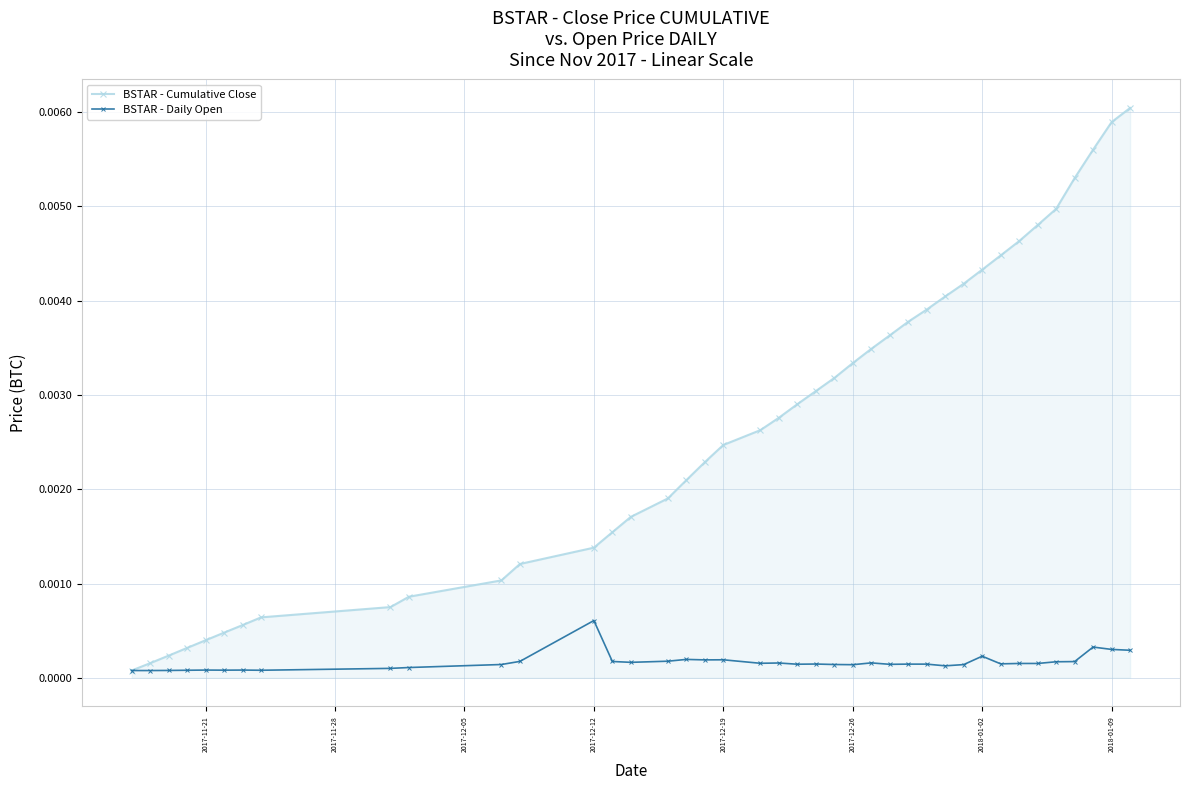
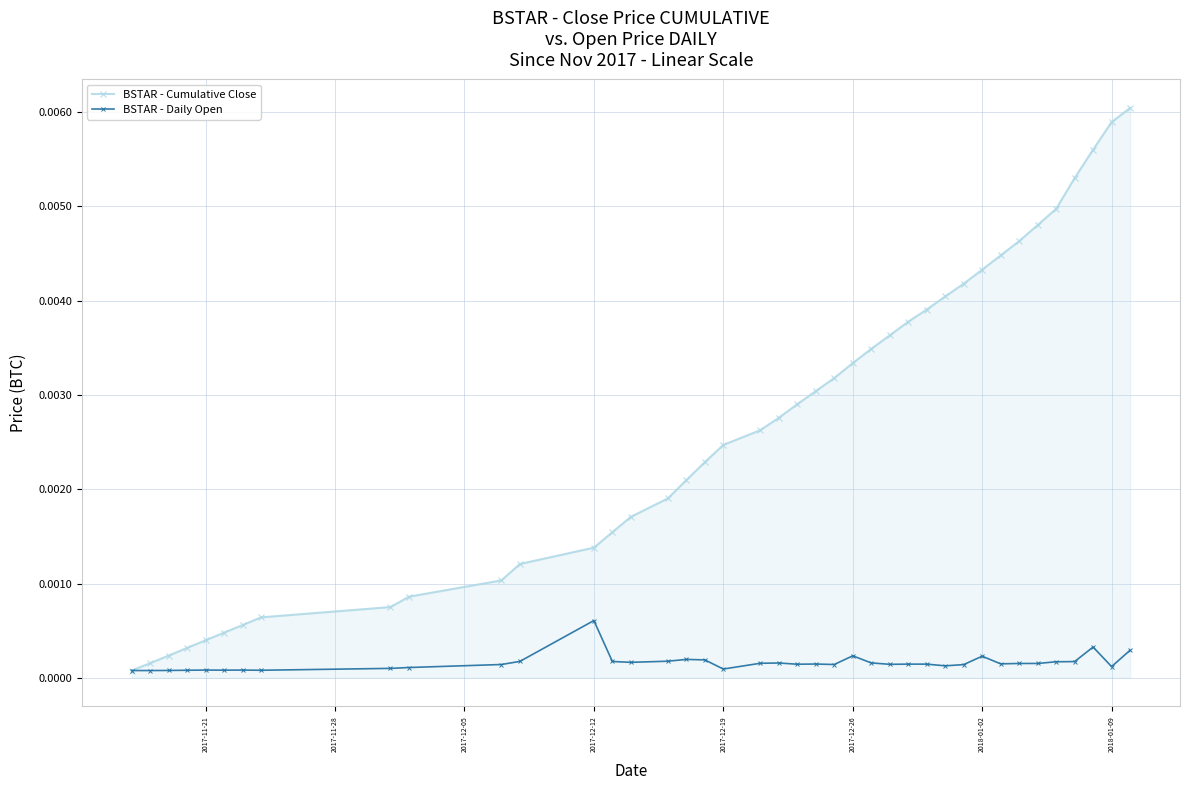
  {
    "BSTAR - Cumulative Close": {
      "2017-11-21": 0.0004,
      "2017-12-12": 0.0014,
      "2017-12-19": 0.0025,
      "2017-12-26": 0.0033,
      "2018-01-02": 0.0043,
      "2018-01-09": 0.0059
    },
    "BSTAR - Daily Open": {
      "2017-11-21": 0.0001,
      "2017-12-12": 0.0006,
-     "2017-12-19": 0.0002,
-     "2017-12-26": 0.0001,
+     "2017-12-19": 0.0001,
+     "2017-12-26": 0.0002,
      "2018-01-02": 0.0002,
-     "2018-01-09": 0.0003
+     "2018-01-09": 0.0001
    }
  }
